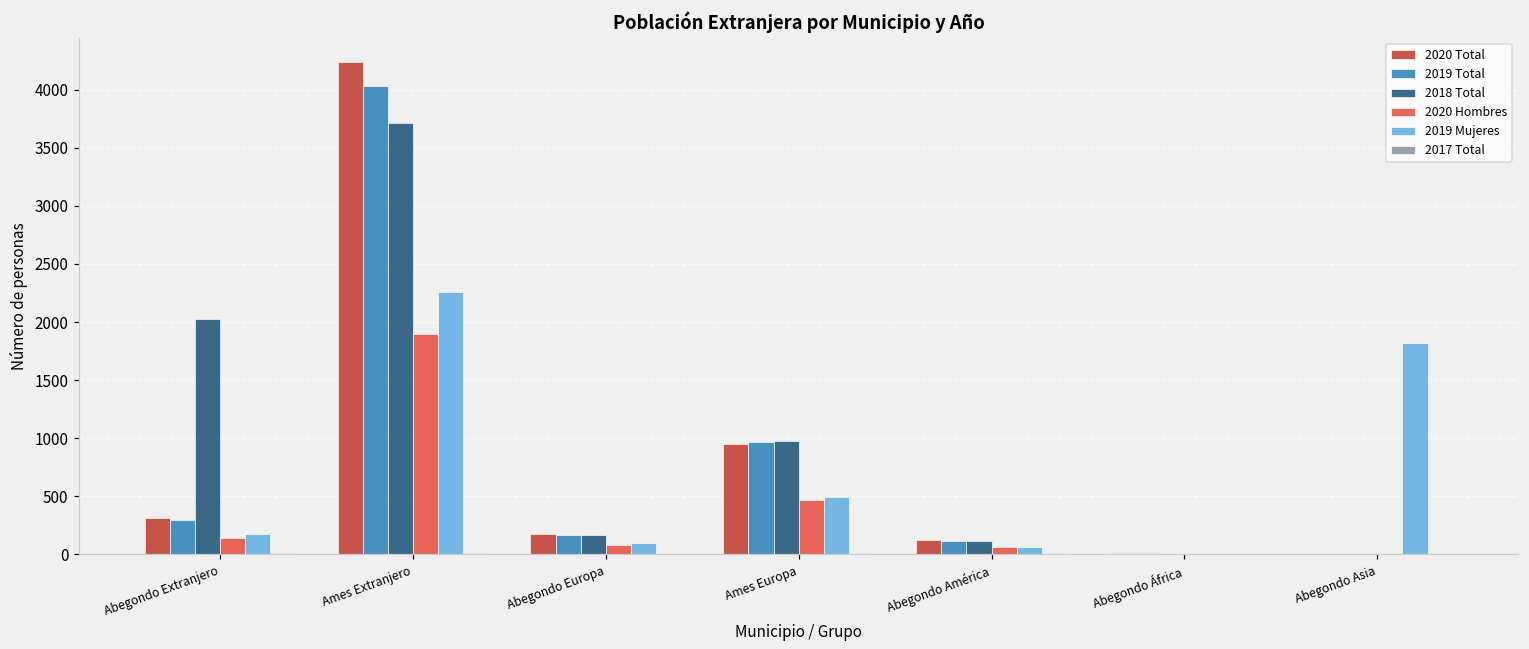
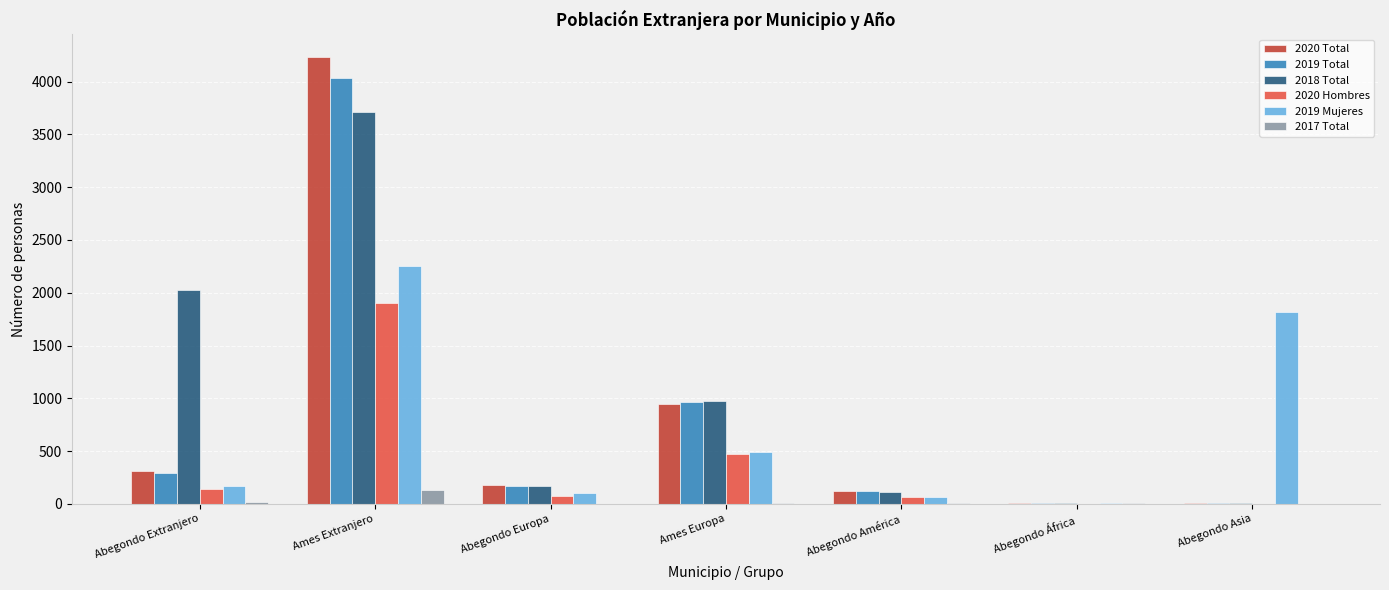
  {
    "2019 Total": {
      "Abegondo Extranjero": 300,
      "Ames Extranjero": 4040,
      "Abegondo Europa": 170,
      "Ames Europa": 970,
      "Abegondo América": 120
    },
    "2018 Total": {
      "Abegondo Extranjero": 2030,
      "Ames Extranjero": 3710,
      "Abegondo Europa": 170,
      "Ames Europa": 980,
      "Abegondo América": 110
    },
    "2019 Mujeres": {
      "Abegondo Extranjero": 170,
      "Ames Extranjero": 2260,
      "Abegondo Europa": 100,
      "Ames Europa": 490,
      "Abegondo América": 60,
      "Abegondo Asia": 1820
    },
    "2017 Total": {
-     "Ames Extranjero": 10,
+     "Ames Extranjero": 140,
      "Abegondo Asia": 0
    }
  }
